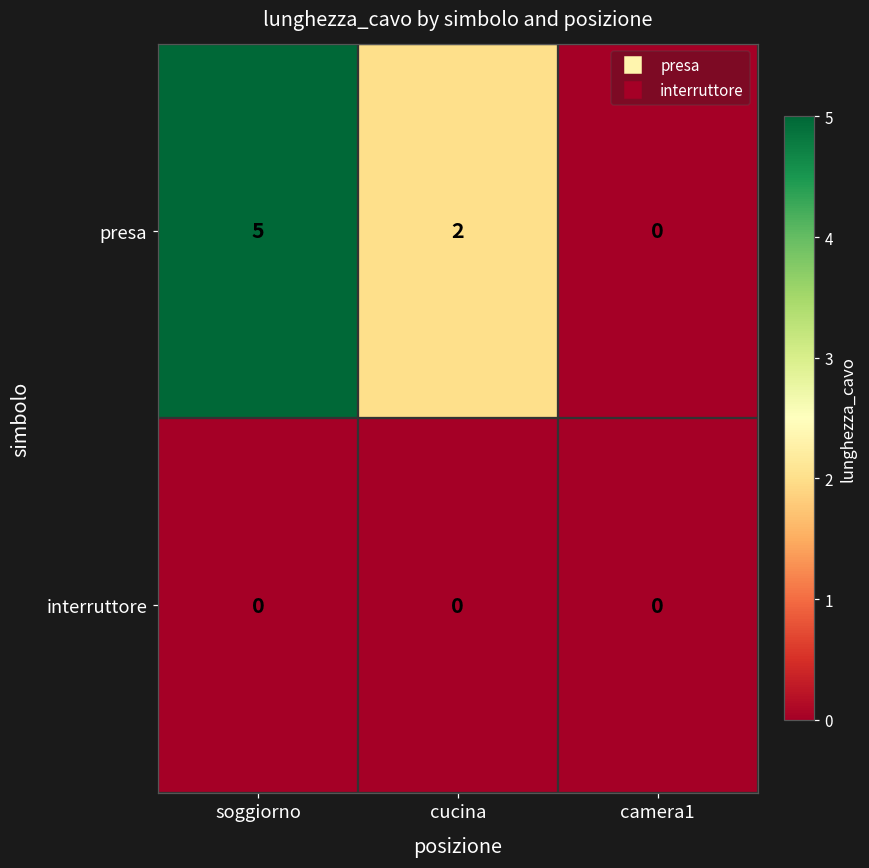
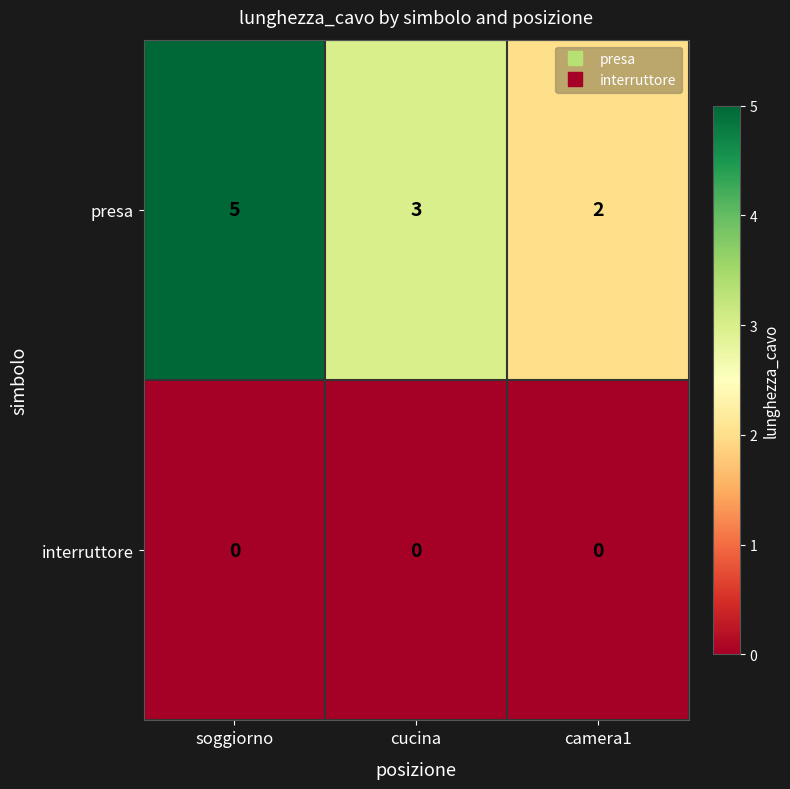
  {
    "presa": {
      "soggiorno": 5,
-     "cucina": 2,
-     "camera1": 0
+     "cucina": 3,
+     "camera1": 2
    },
    "interruttore": {
      "soggiorno": 0,
      "cucina": 0,
      "camera1": 0
    }
  }
